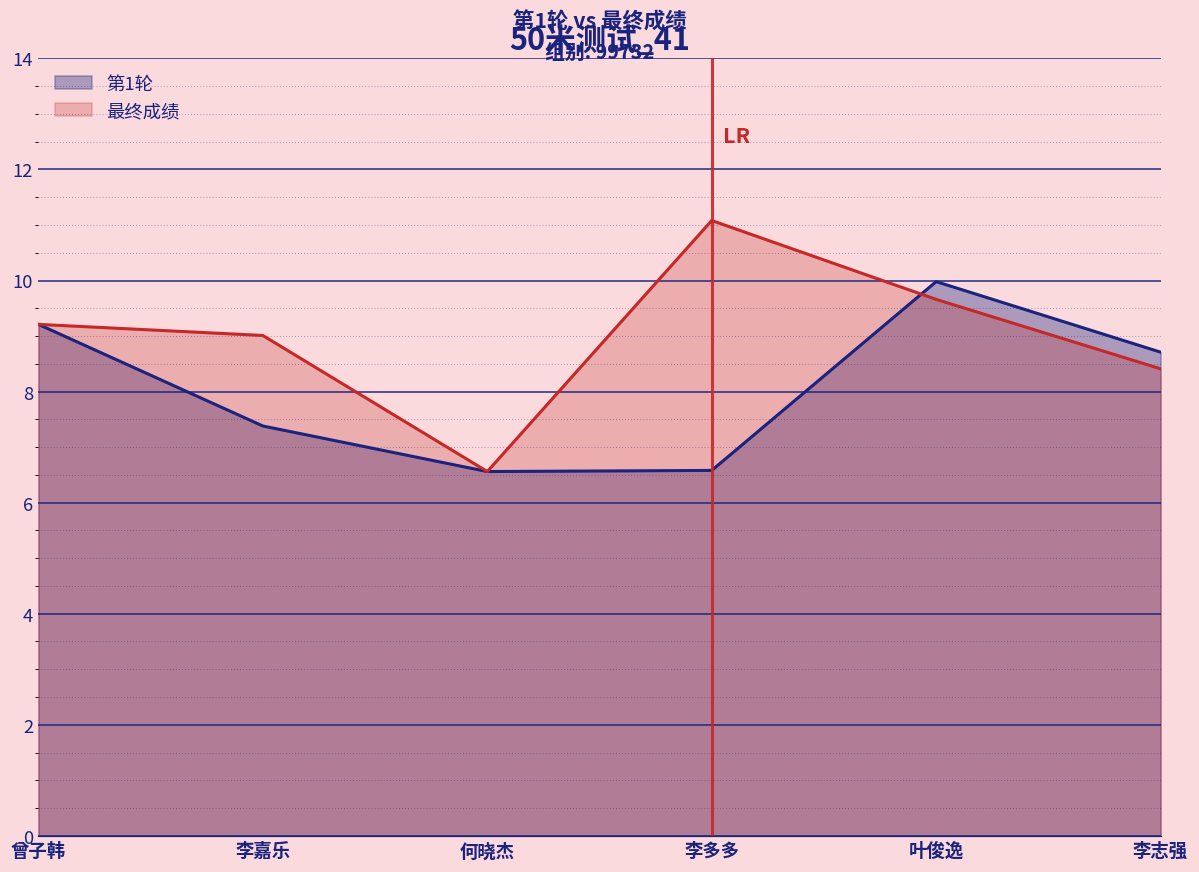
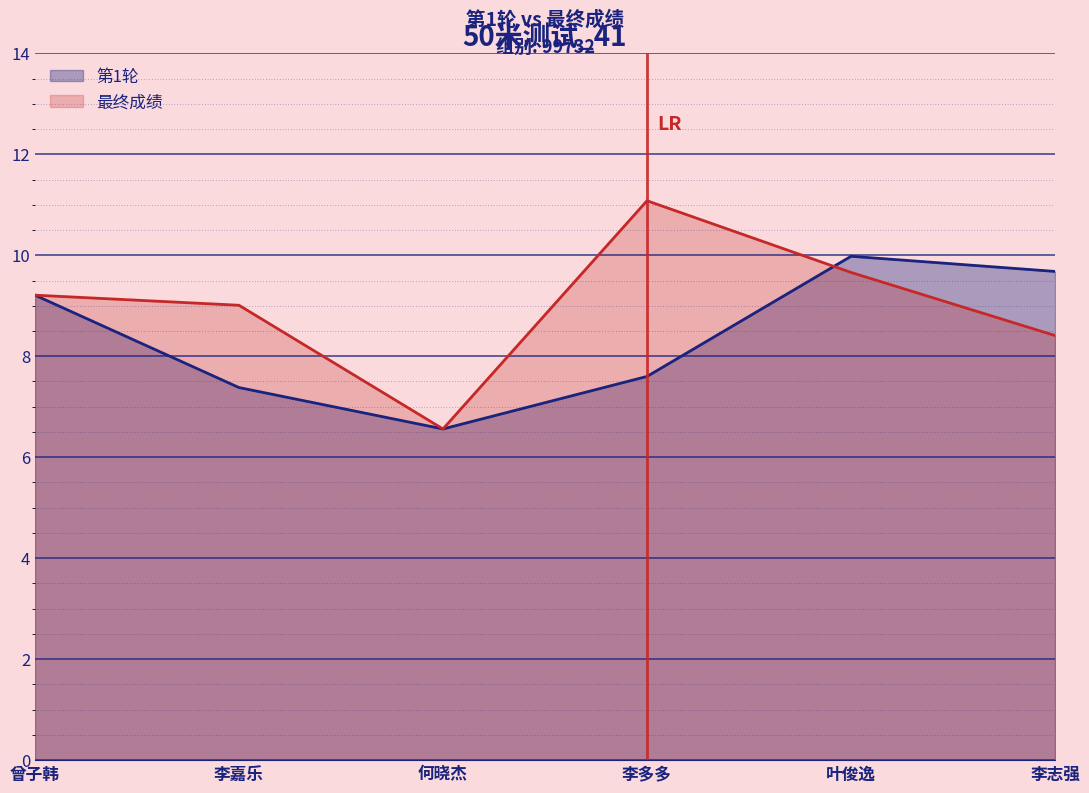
  {
    "第1轮": {
      "李嘉乐": 7.4,
-     "李多多": 6.6,
+     "李多多": 7.6,
      "叶俊逸": 10.0,
-     "李志强": 8.7
+     "李志强": 9.7
    },
    "最终成绩": {
      "李嘉乐": 9.0,
      "李多多": 11.1,
      "叶俊逸": 9.7,
      "李志强": 8.4
    }
  }
